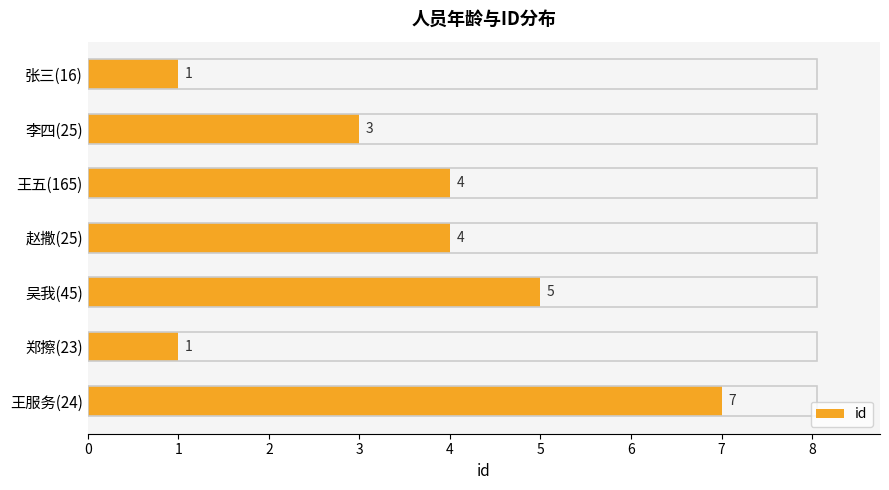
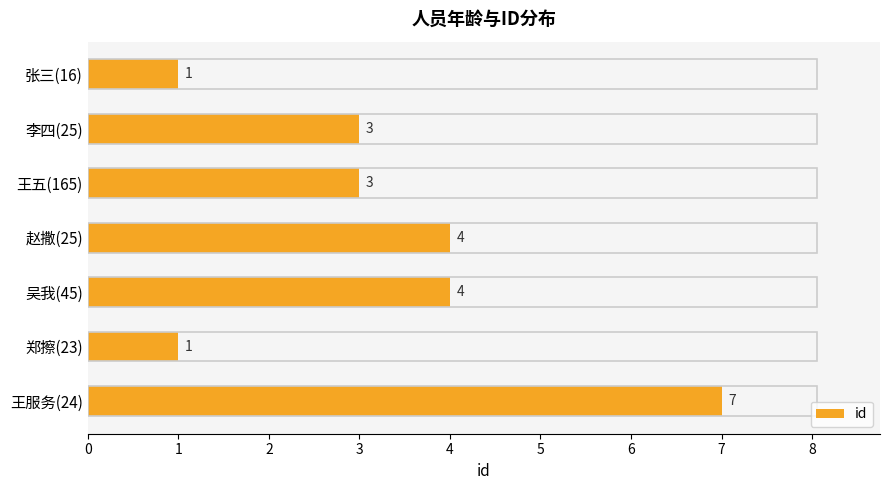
  {
    "张三(16)": 1,
    "李四(25)": 3,
-   "王五(165)": 4,
+   "王五(165)": 3,
    "赵撒(25)": 4,
-   "吴我(45)": 5,
+   "吴我(45)": 4,
    "郑擦(23)": 1,
    "王服务(24)": 7
  }
